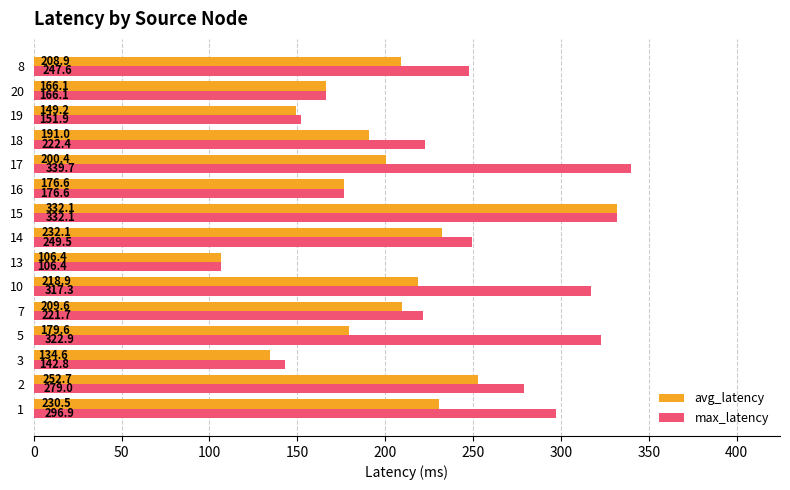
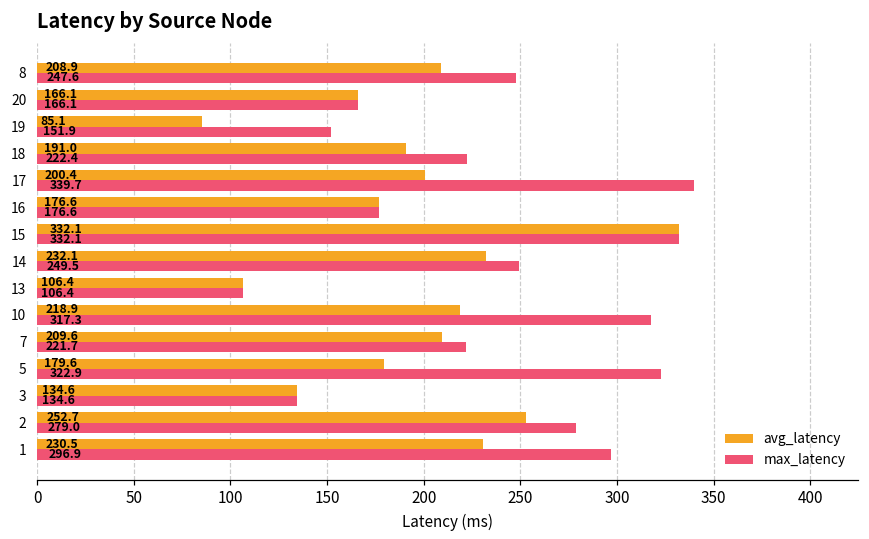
  {
    "avg_latency": {
-     "19": 149.2
+     "19": 85.1
    },
    "max_latency": {
-     "3": 142.8
+     "3": 134.6
    }
  }
